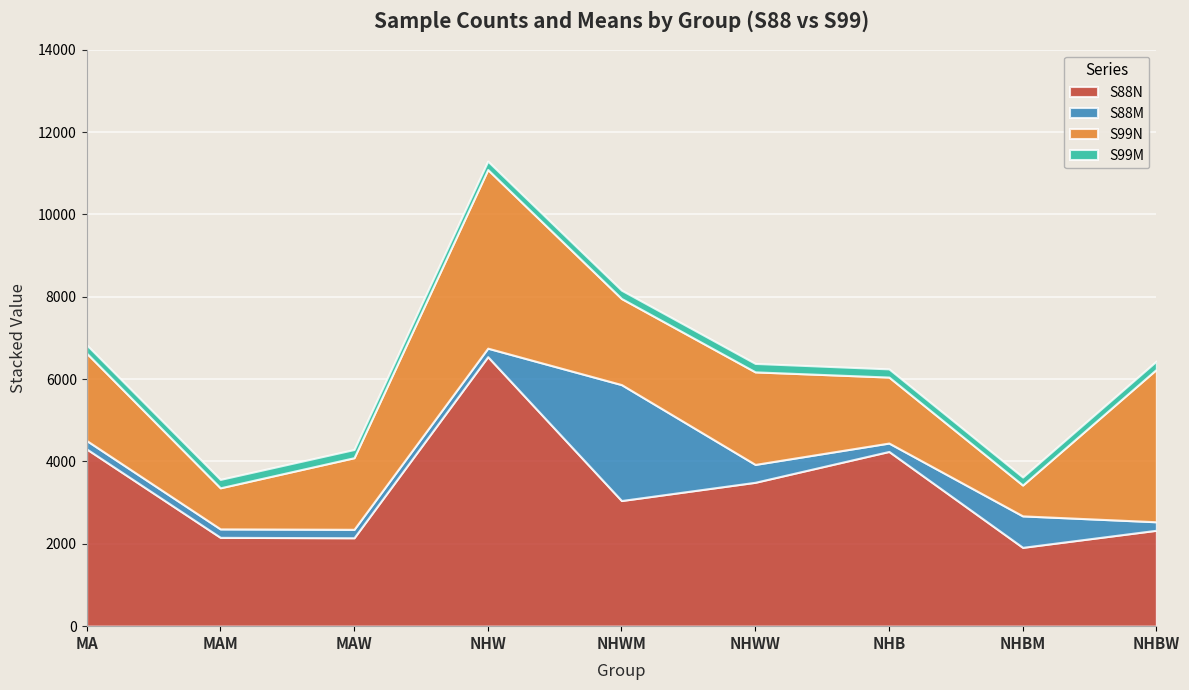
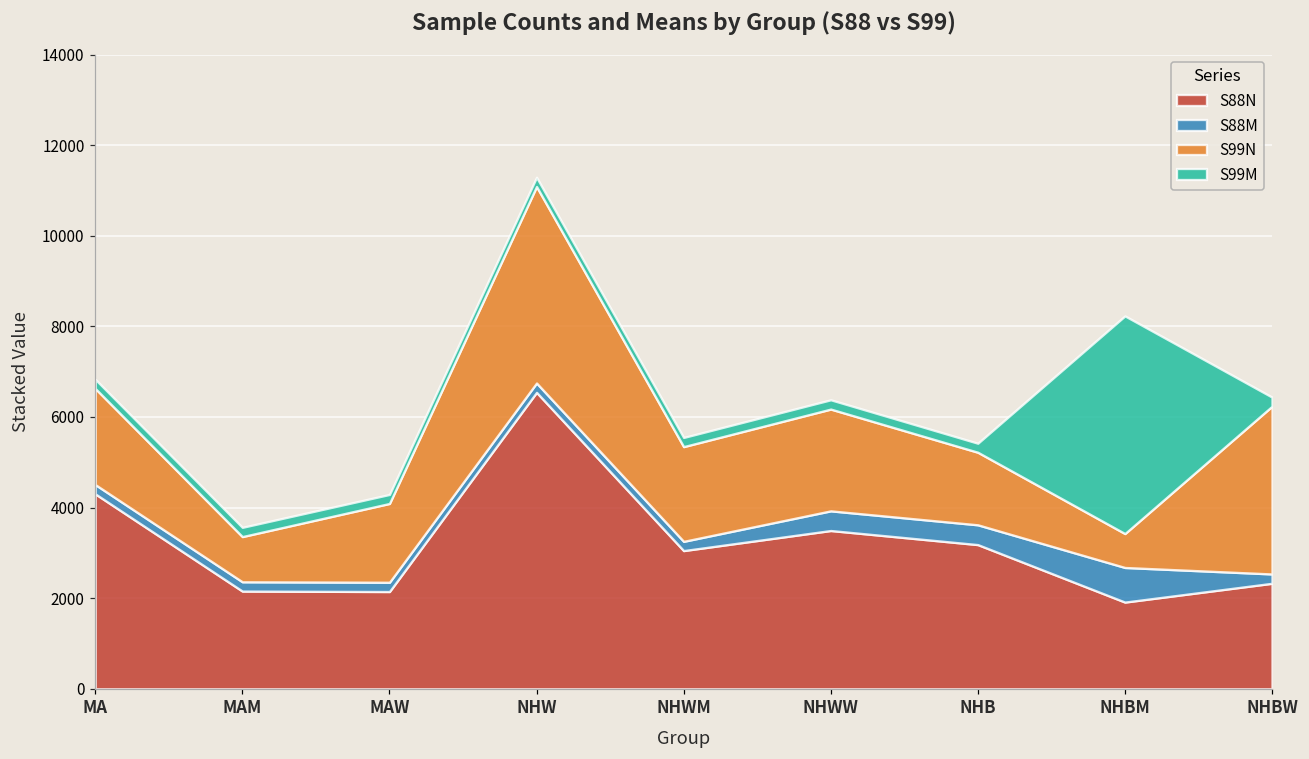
  {
    "S88N": {
      "MA": 4300,
      "MAM": 2200,
      "MAW": 2100,
      "NHW": 6500,
      "NHWM": 3100,
      "NHWW": 3500,
-     "NHB": 4200,
+     "NHB": 3200,
      "NHBM": 1900,
      "NHBW": 2300
    },
    "S88M": {
      "MA": 200,
      "MAM": 200,
      "MAW": 200,
      "NHW": 200,
-     "NHWM": 2800,
+     "NHWM": 200,
      "NHWW": 400,
-     "NHB": 200,
+     "NHB": 400,
      "NHBM": 800,
      "NHBW": 200
    },
    "S99N": {
      "MA": 2100,
      "MAM": 1000,
      "MAW": 1700,
      "NHW": 4300,
      "NHWM": 2100,
      "NHWW": 2200,
      "NHB": 1600,
      "NHBM": 700,
      "NHBW": 3700
    },
    "S99M": {
      "MA": 200,
      "MAM": 200,
      "MAW": 200,
      "NHW": 200,
      "NHWM": 200,
      "NHWW": 200,
      "NHB": 200,
-     "NHBM": 200,
+     "NHBM": 4800,
      "NHBW": 200
    }
  }
